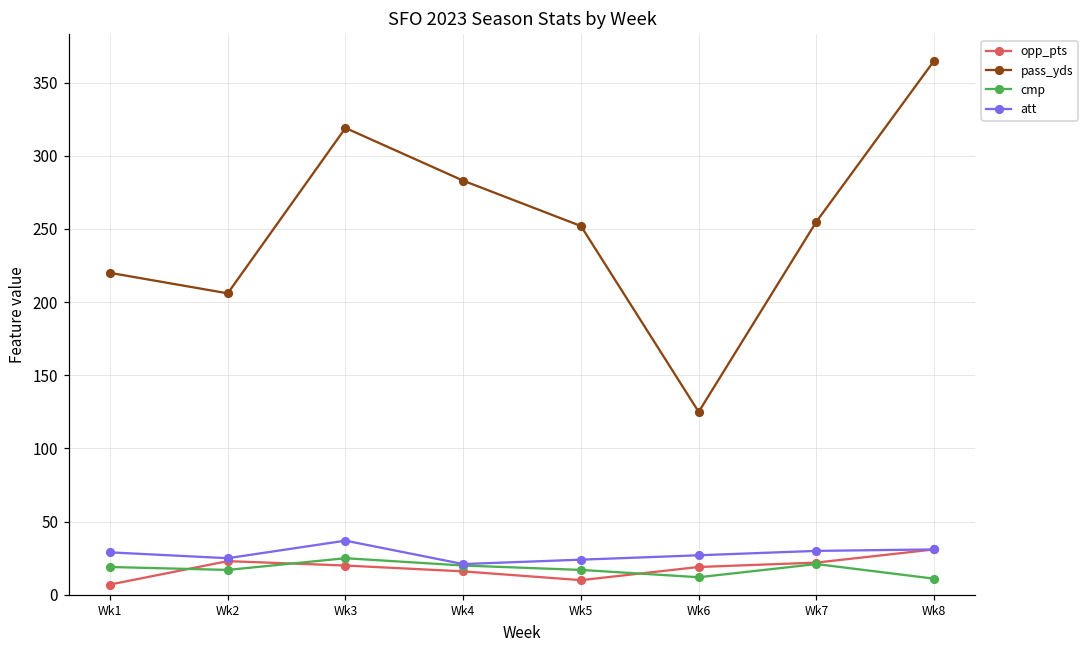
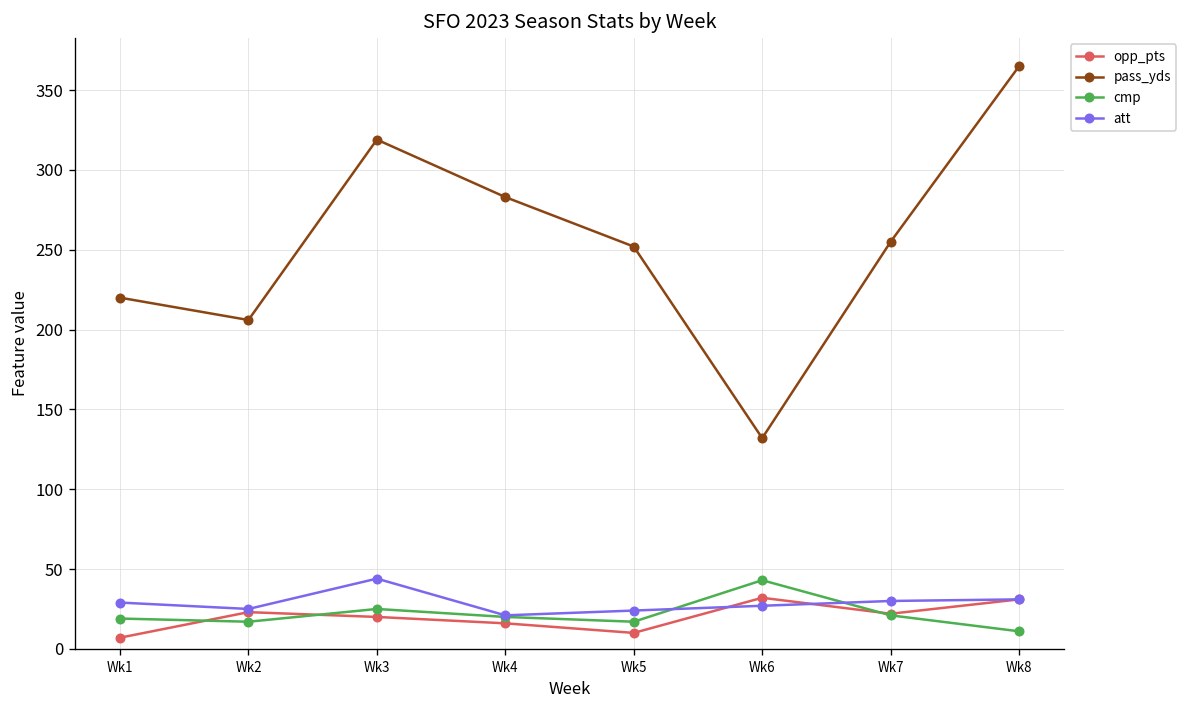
  {
    "opp_pts": {
      "Wk1": 7,
      "Wk2": 23,
      "Wk3": 20,
      "Wk4": 16,
      "Wk5": 10,
-     "Wk6": 19
+     "Wk6": 32
    },
    "pass_yds": {
      "Wk1": 220,
      "Wk2": 206,
      "Wk3": 319,
      "Wk4": 283,
      "Wk5": 252,
-     "Wk6": 125,
+     "Wk6": 132,
      "Wk7": 255,
      "Wk8": 365
    },
    "cmp": {
      "Wk1": 19,
      "Wk2": 17,
      "Wk3": 25,
      "Wk5": 17,
-     "Wk6": 12,
+     "Wk6": 43,
      "Wk8": 11
    },
    "att": {
      "Wk1": 29,
      "Wk2": 25,
-     "Wk3": 37,
+     "Wk3": 44,
      "Wk5": 24,
      "Wk6": 27,
      "Wk7": 30
    }
  }
